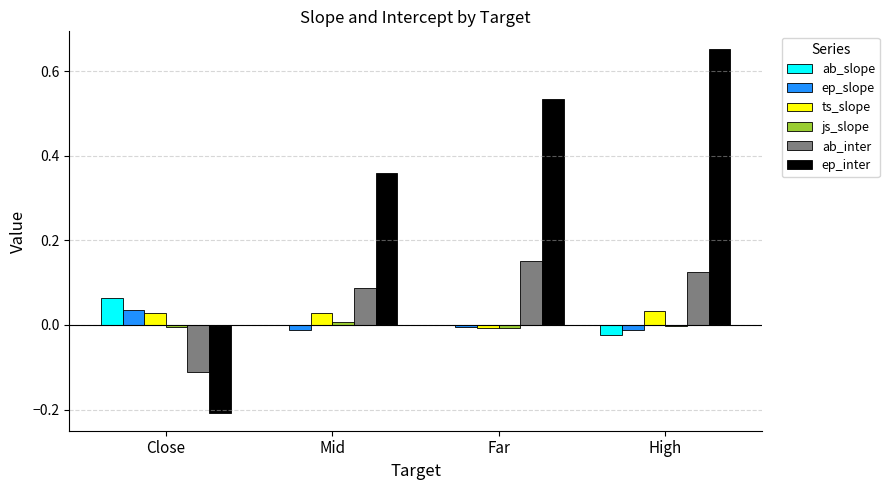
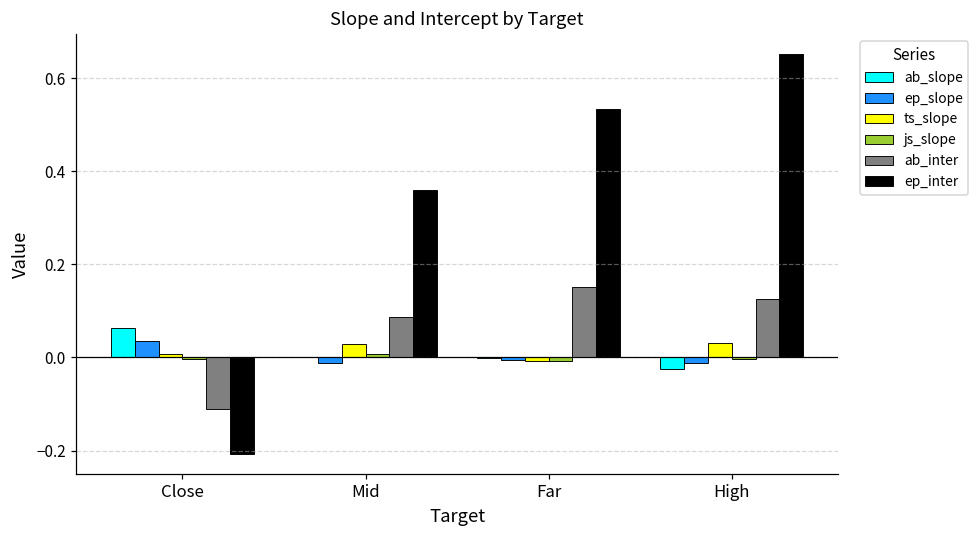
  {
    "ab_slope": {
      "Close": 0.06,
      "High": -0.02
    },
    "ep_slope": {
      "Close": 0.04,
      "Mid": -0.01,
      "High": -0.01
    },
    "ts_slope": {
-     "Close": 0.03,
+     "Close": 0.01,
      "Mid": 0.03,
      "Far": -0.01,
      "High": 0.03
    },
    "js_slope": {
      "Mid": 0.01,
      "Far": -0.01
    },
    "ab_inter": {
      "Close": -0.11,
      "Mid": 0.09,
      "Far": 0.15,
      "High": 0.13
    },
    "ep_inter": {
      "Close": -0.21,
      "Mid": 0.36,
      "Far": 0.53,
      "High": 0.65
    }
  }
